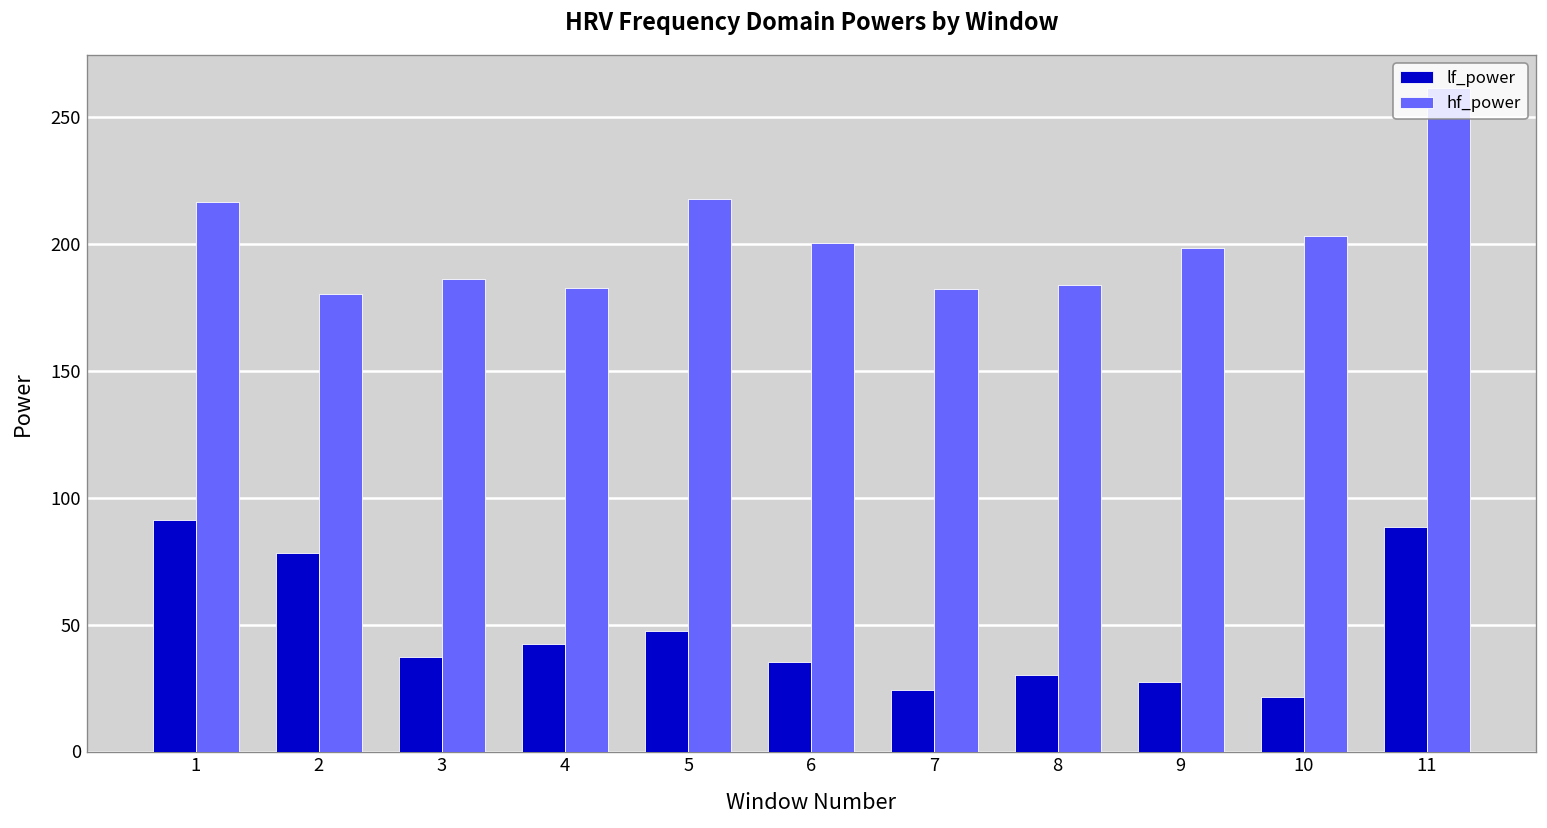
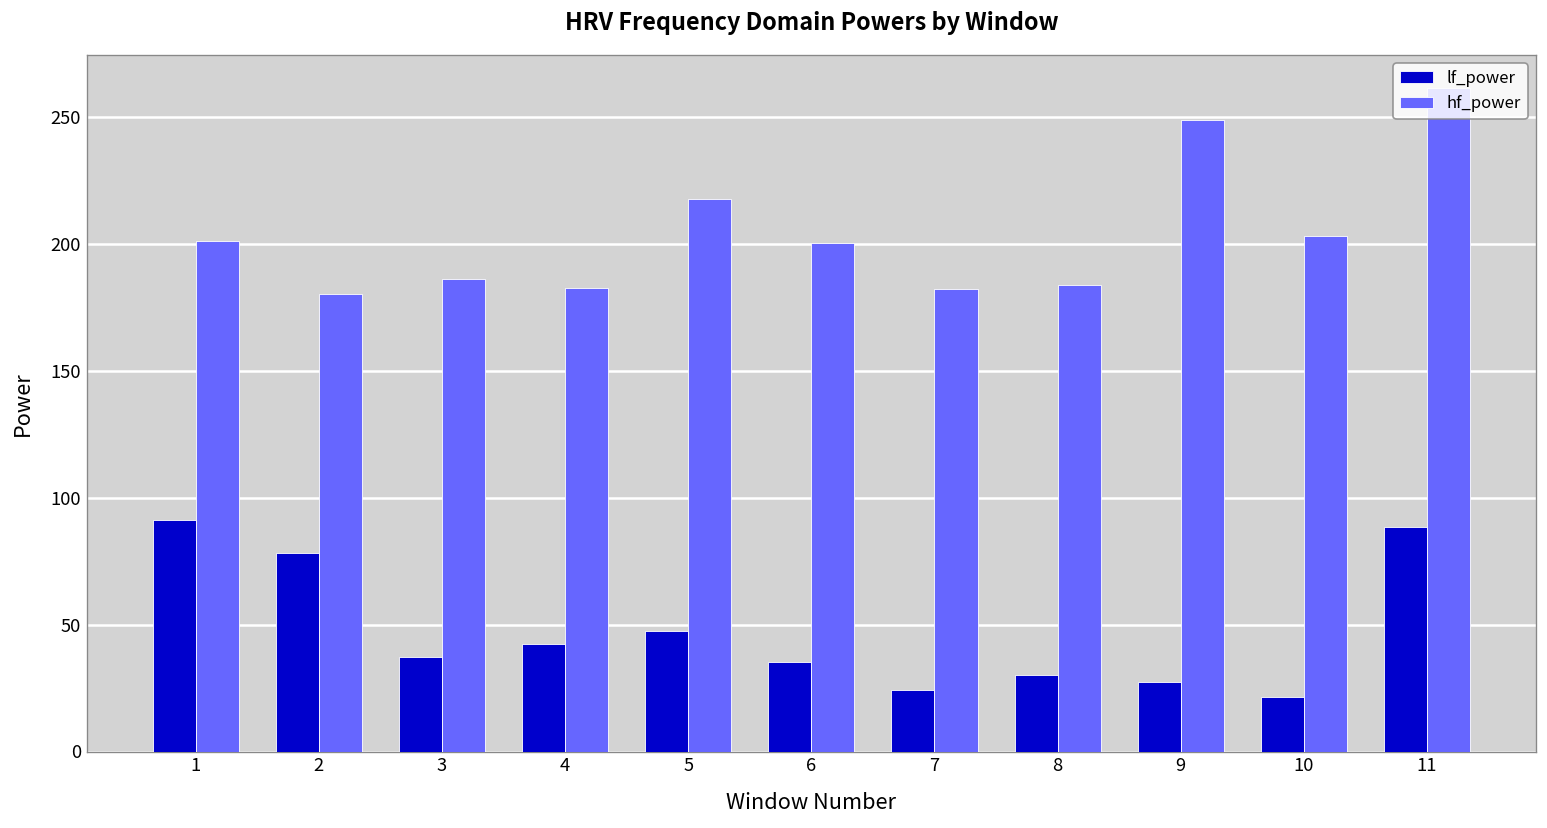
  {
    "lf_power": {
      "1": 91,
      "2": 78,
      "3": 37,
      "4": 42,
      "5": 47,
      "6": 35,
      "7": 24,
      "8": 30,
      "9": 27,
      "10": 21,
      "11": 88
    },
    "hf_power": {
-     "1": 216,
+     "1": 201,
      "2": 180,
      "3": 186,
      "4": 183,
      "5": 218,
      "6": 200,
      "7": 182,
      "8": 184,
-     "9": 198,
+     "9": 249,
      "10": 203
    }
  }
